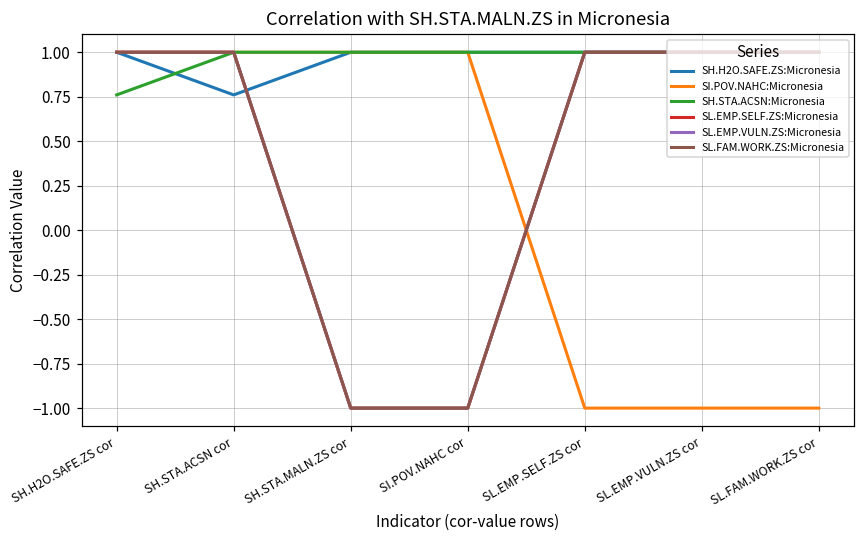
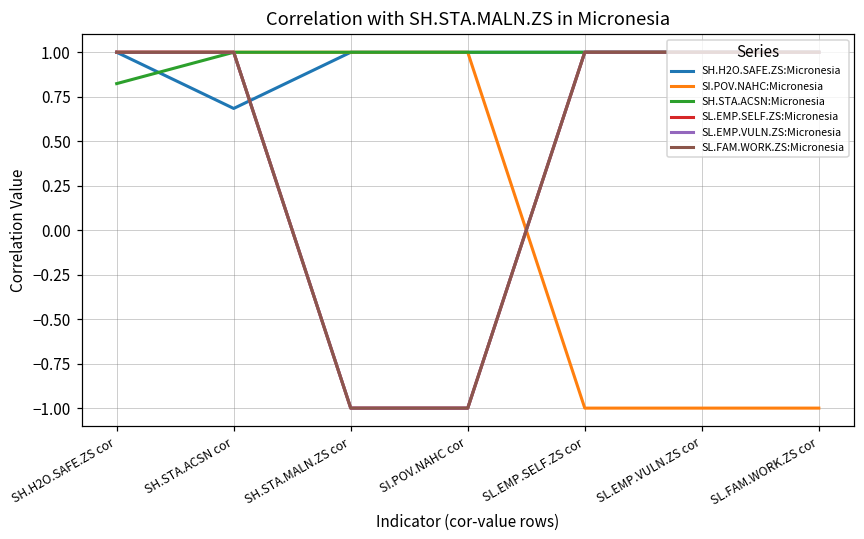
  {
    "SH.H2O.SAFE.ZS:Micronesia": {
-     "SH.STA.ACSN cor": 0.76
+     "SH.STA.ACSN cor": 0.68
    },
    "SI.POV.NAHC:Micronesia": {
      "SL.EMP.SELF.ZS cor": -1.00,
      "SL.EMP.VULN.ZS cor": -1.00,
      "SL.FAM.WORK.ZS cor": -1.00
    },
    "SH.STA.ACSN:Micronesia": {
-     "SH.H2O.SAFE.ZS cor": 0.76
+     "SH.H2O.SAFE.ZS cor": 0.82
    },
    "SL.FAM.WORK.ZS:Micronesia": {
      "SH.STA.MALN.ZS cor": -1.00,
      "SI.POV.NAHC cor": -1.00
    }
  }
